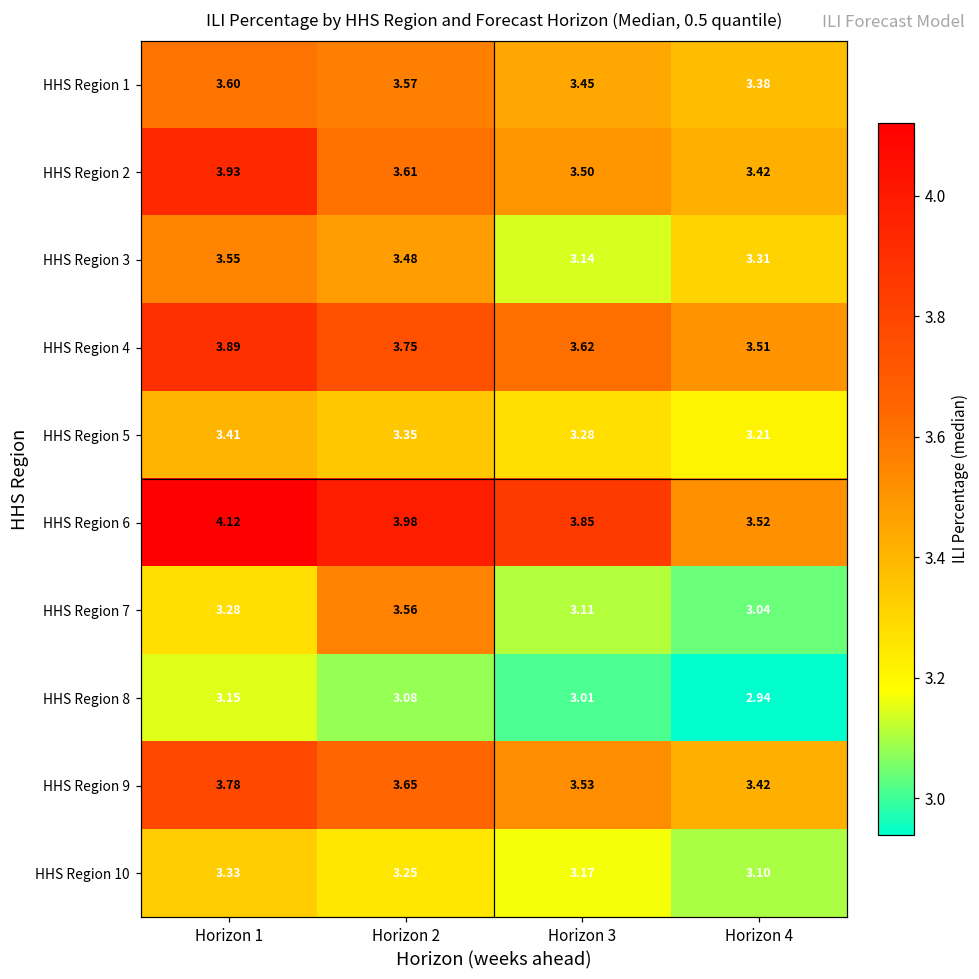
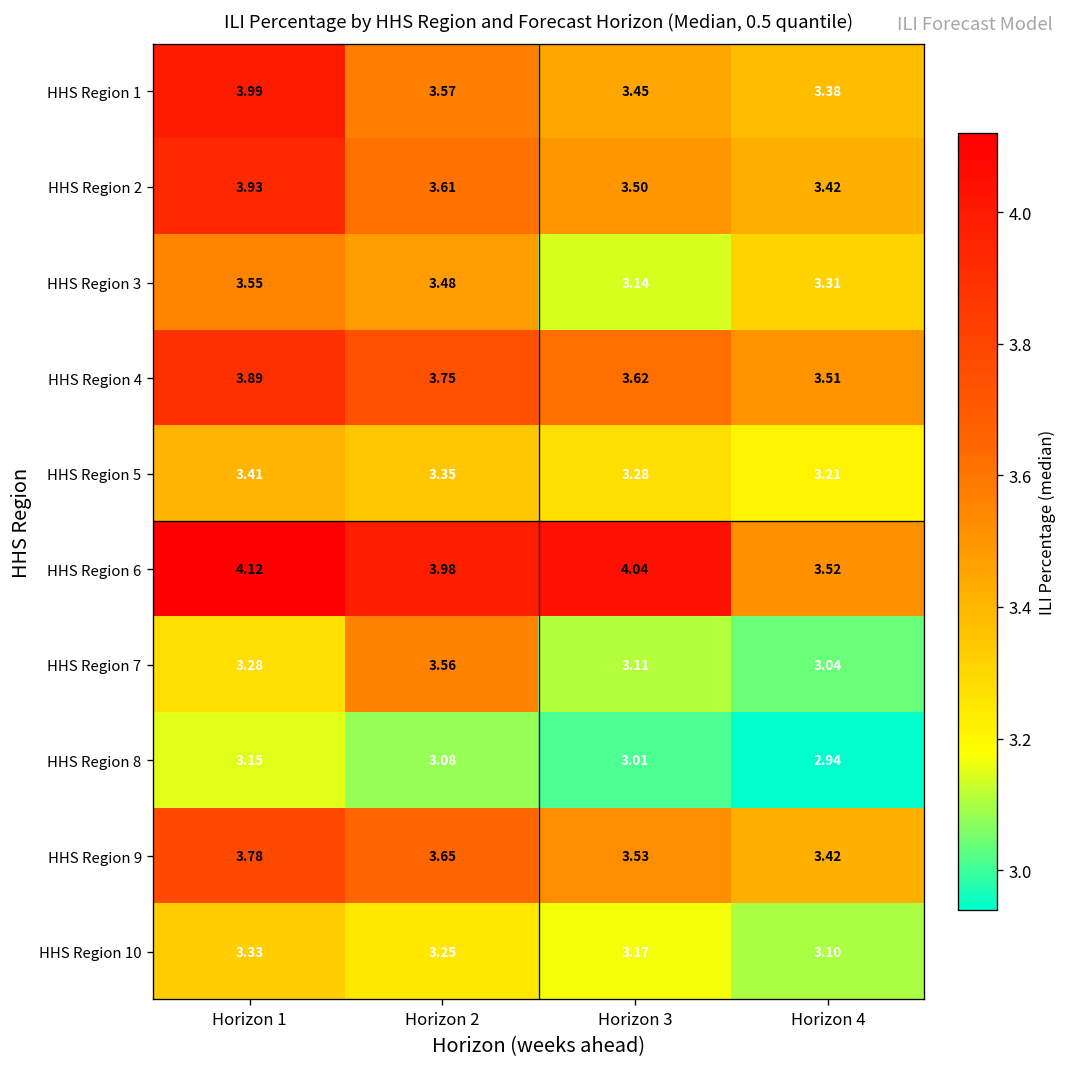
  {
    "HHS Region 1": {
-     "Horizon 1": 3.60,
+     "Horizon 1": 3.99,
      "Horizon 2": 3.57,
      "Horizon 3": 3.45,
      "Horizon 4": 3.38
    },
    "HHS Region 2": {
      "Horizon 1": 3.93,
      "Horizon 2": 3.61,
      "Horizon 3": 3.50,
      "Horizon 4": 3.42
    },
    "HHS Region 3": {
      "Horizon 1": 3.55,
      "Horizon 2": 3.48,
      "Horizon 3": 3.14,
      "Horizon 4": 3.31
    },
    "HHS Region 4": {
      "Horizon 1": 3.89,
      "Horizon 2": 3.75,
      "Horizon 3": 3.62,
      "Horizon 4": 3.51
    },
    "HHS Region 5": {
      "Horizon 1": 3.41,
      "Horizon 2": 3.35,
      "Horizon 3": 3.28,
      "Horizon 4": 3.21
    },
    "HHS Region 6": {
      "Horizon 1": 4.12,
      "Horizon 2": 3.98,
-     "Horizon 3": 3.85,
+     "Horizon 3": 4.04,
      "Horizon 4": 3.52
    },
    "HHS Region 7": {
      "Horizon 1": 3.28,
      "Horizon 2": 3.56,
      "Horizon 3": 3.11,
      "Horizon 4": 3.04
    },
    "HHS Region 8": {
      "Horizon 1": 3.15,
      "Horizon 2": 3.08,
      "Horizon 3": 3.01,
      "Horizon 4": 2.94
    },
    "HHS Region 9": {
      "Horizon 1": 3.78,
      "Horizon 2": 3.65,
      "Horizon 3": 3.53,
      "Horizon 4": 3.42
    },
    "HHS Region 10": {
      "Horizon 1": 3.33,
      "Horizon 2": 3.25,
      "Horizon 3": 3.17,
      "Horizon 4": 3.10
    }
  }
